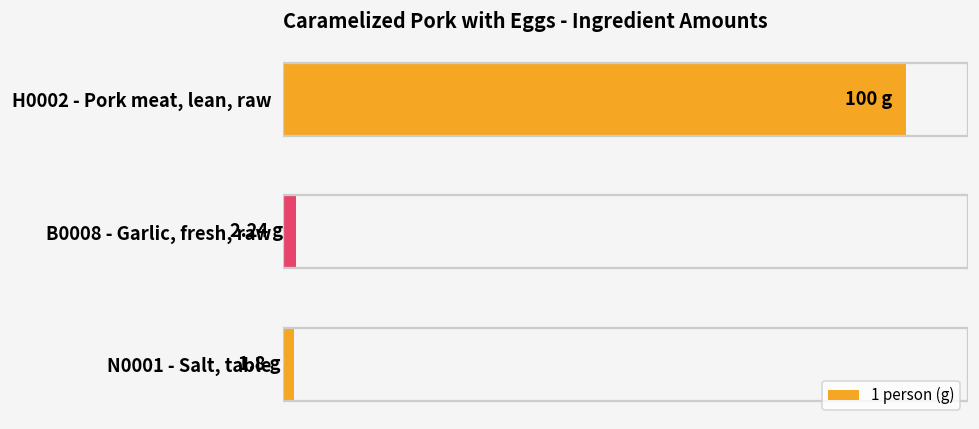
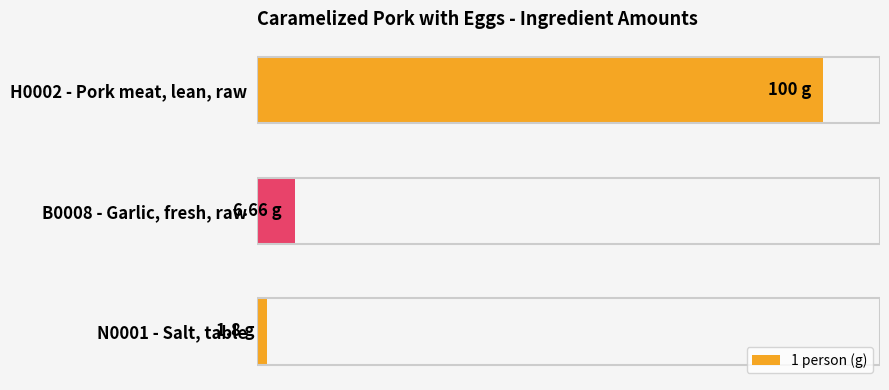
  {
    "1 person (g)": {
-     "B0008 - Garlic, fresh, raw": 2.24
+     "B0008 - Garlic, fresh, raw": 6.66
    }
  }
